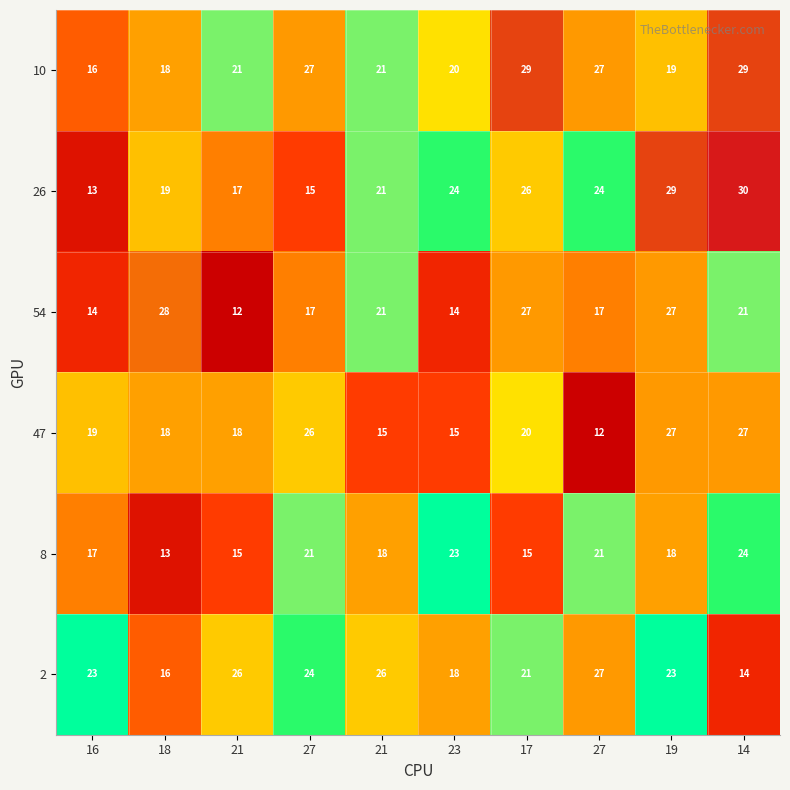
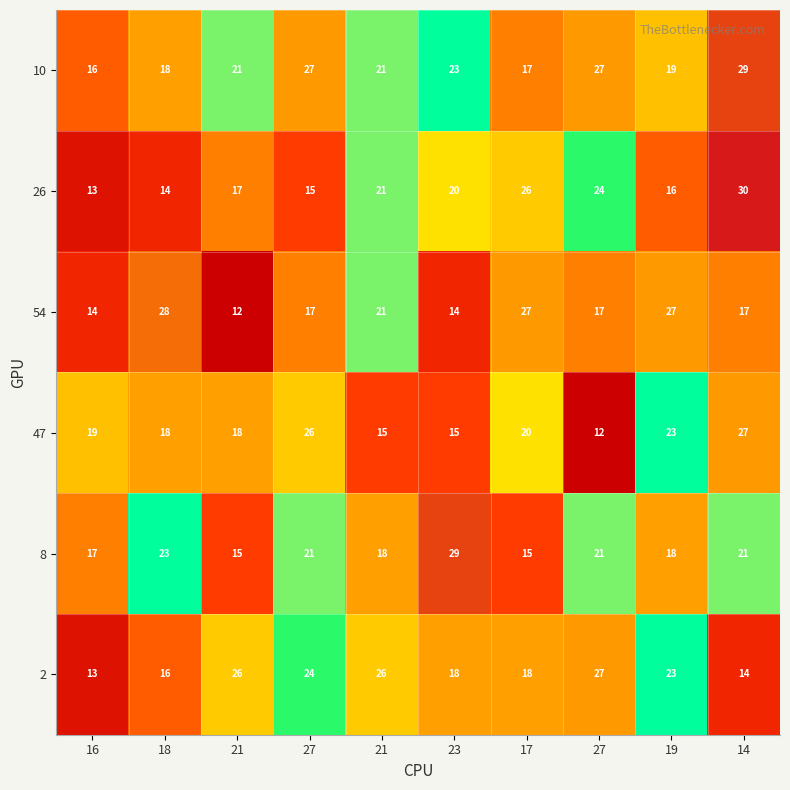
  {
    "10": {
      "16": 16,
      "18": 18,
-     "23": 20,
-     "17": 29,
+     "23": 23,
+     "17": 17,
      "14": 29
    },
    "26": {
      "16": 13,
-     "18": 19,
-     "23": 24,
+     "18": 14,
+     "23": 20,
      "17": 26,
-     "19": 29,
+     "19": 16,
      "14": 30
    },
    "54": {
      "16": 14,
      "18": 28,
      "23": 14,
      "17": 27,
      "19": 27,
-     "14": 21
+     "14": 17
    },
    "47": {
      "16": 19,
      "18": 18,
      "23": 15,
      "17": 20,
-     "19": 27,
+     "19": 23,
      "14": 27
    },
    "8": {
      "16": 17,
-     "18": 13,
-     "23": 23,
+     "18": 23,
+     "23": 29,
      "17": 15,
      "19": 18,
-     "14": 24
+     "14": 21
    },
    "2": {
-     "16": 23,
+     "16": 13,
      "18": 16,
      "23": 18,
-     "17": 21,
+     "17": 18,
      "19": 23,
      "14": 14
    }
  }
